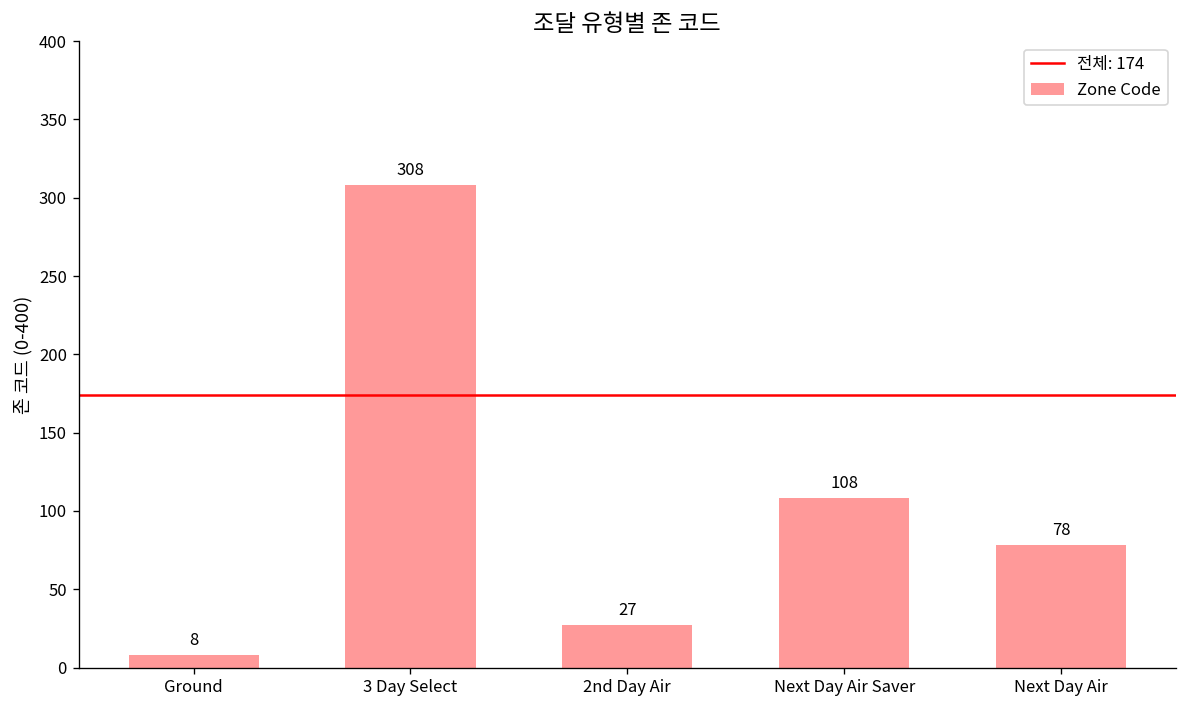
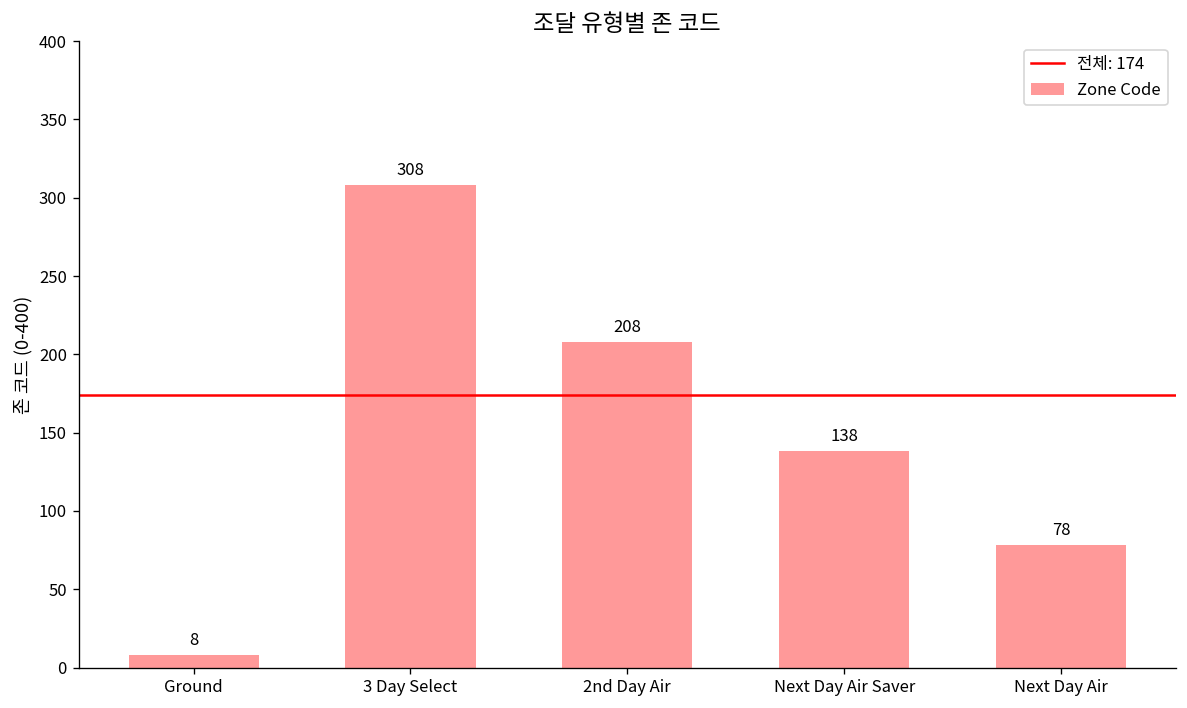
  {
    "Ground": 8,
    "3 Day Select": 308,
-   "2nd Day Air": 27,
-   "Next Day Air Saver": 108,
+   "2nd Day Air": 208,
+   "Next Day Air Saver": 138,
    "Next Day Air": 78
  }
